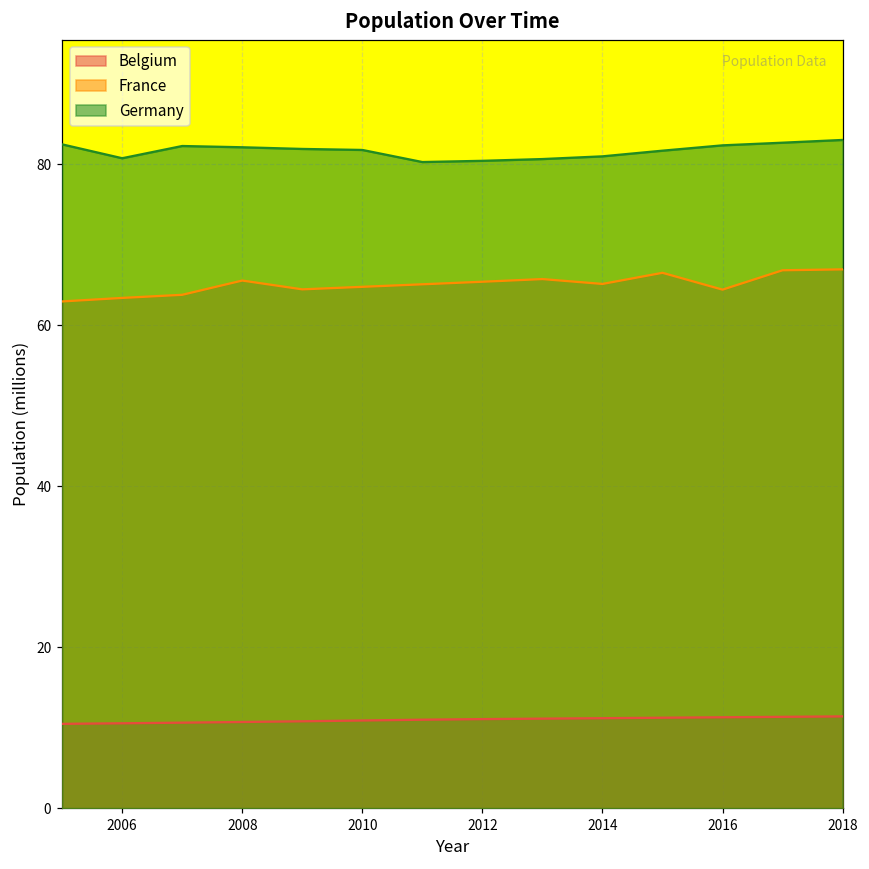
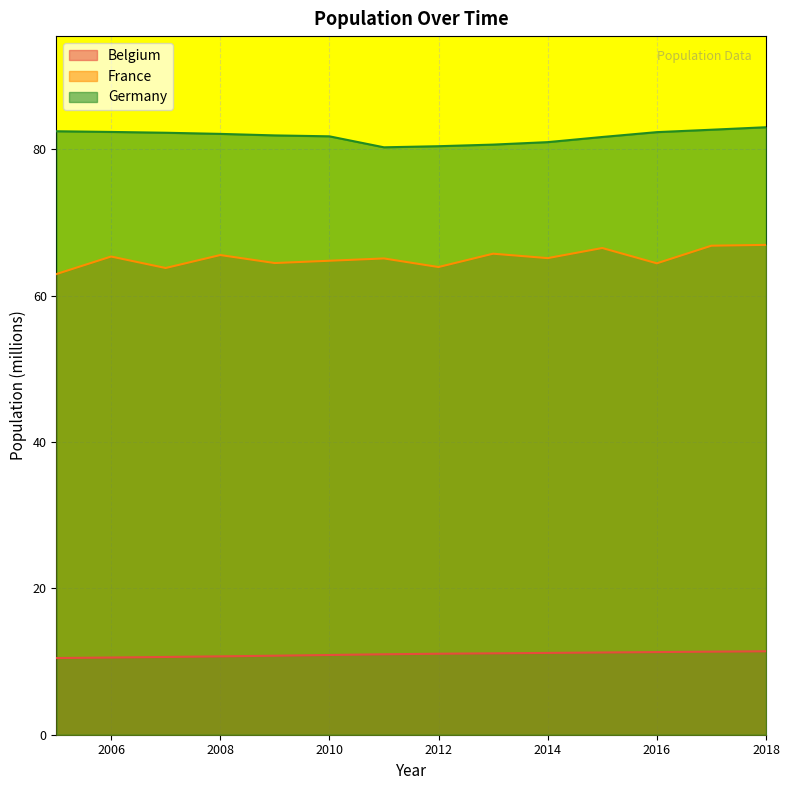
  {
    "Belgium": {
      "2006": 11,
      "2008": 11,
      "2010": 11,
      "2012": 11,
      "2014": 11,
      "2016": 11,
      "2018": 11
    },
    "France": {
-     "2006": 63,
+     "2006": 65,
      "2008": 66,
      "2010": 65,
-     "2012": 65,
+     "2012": 64,
      "2014": 65,
      "2016": 64,
      "2018": 67
    },
    "Germany": {
-     "2006": 81,
+     "2006": 82,
      "2008": 82,
      "2010": 82,
      "2012": 80,
      "2014": 81,
      "2016": 82,
      "2018": 83
    }
  }
